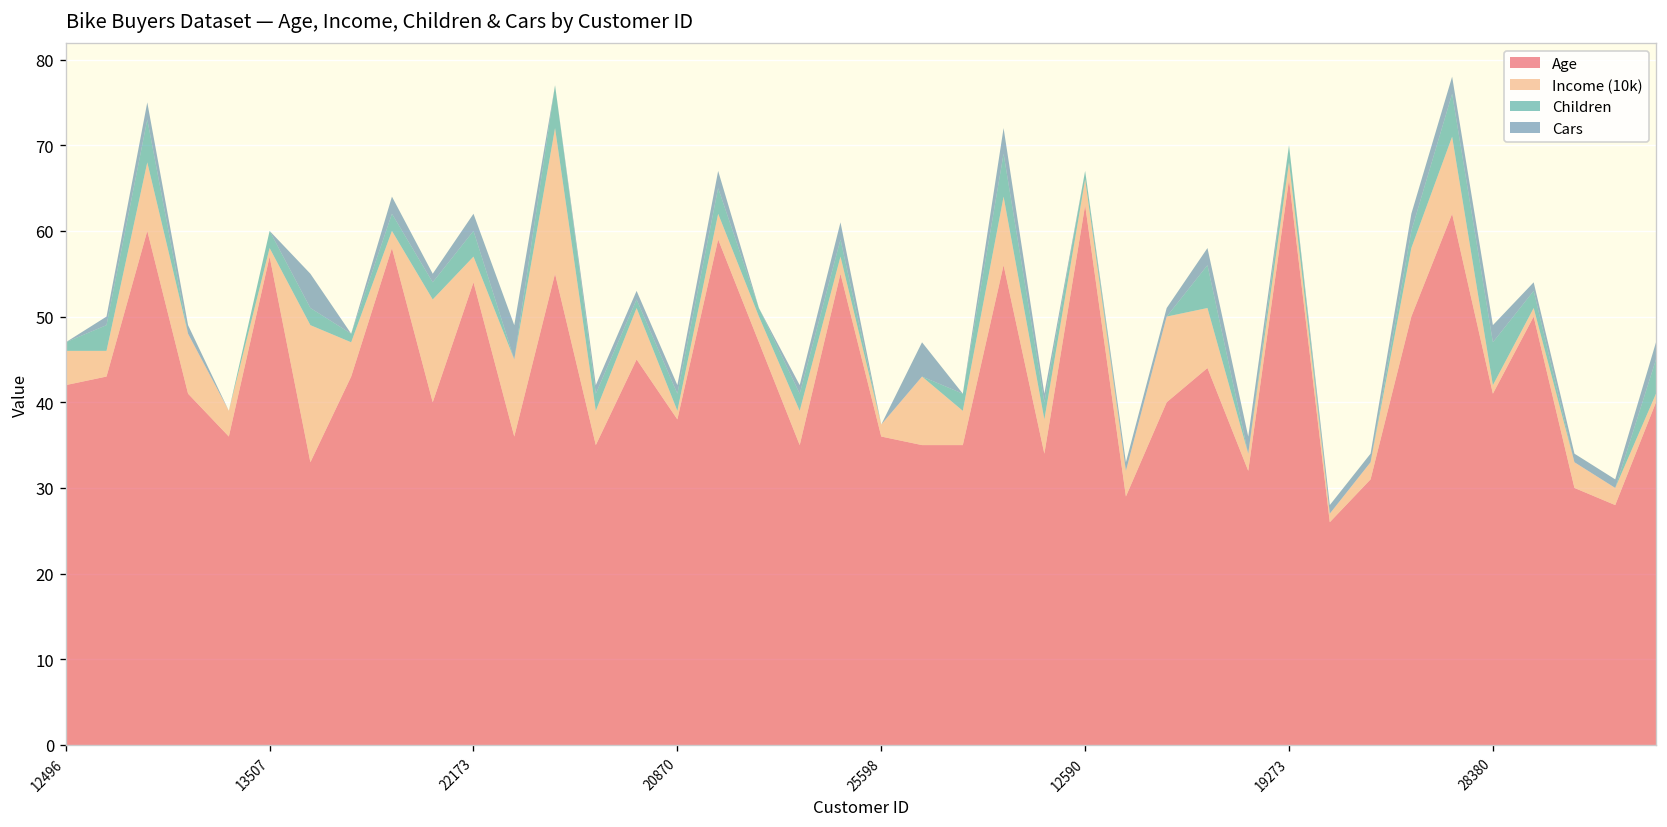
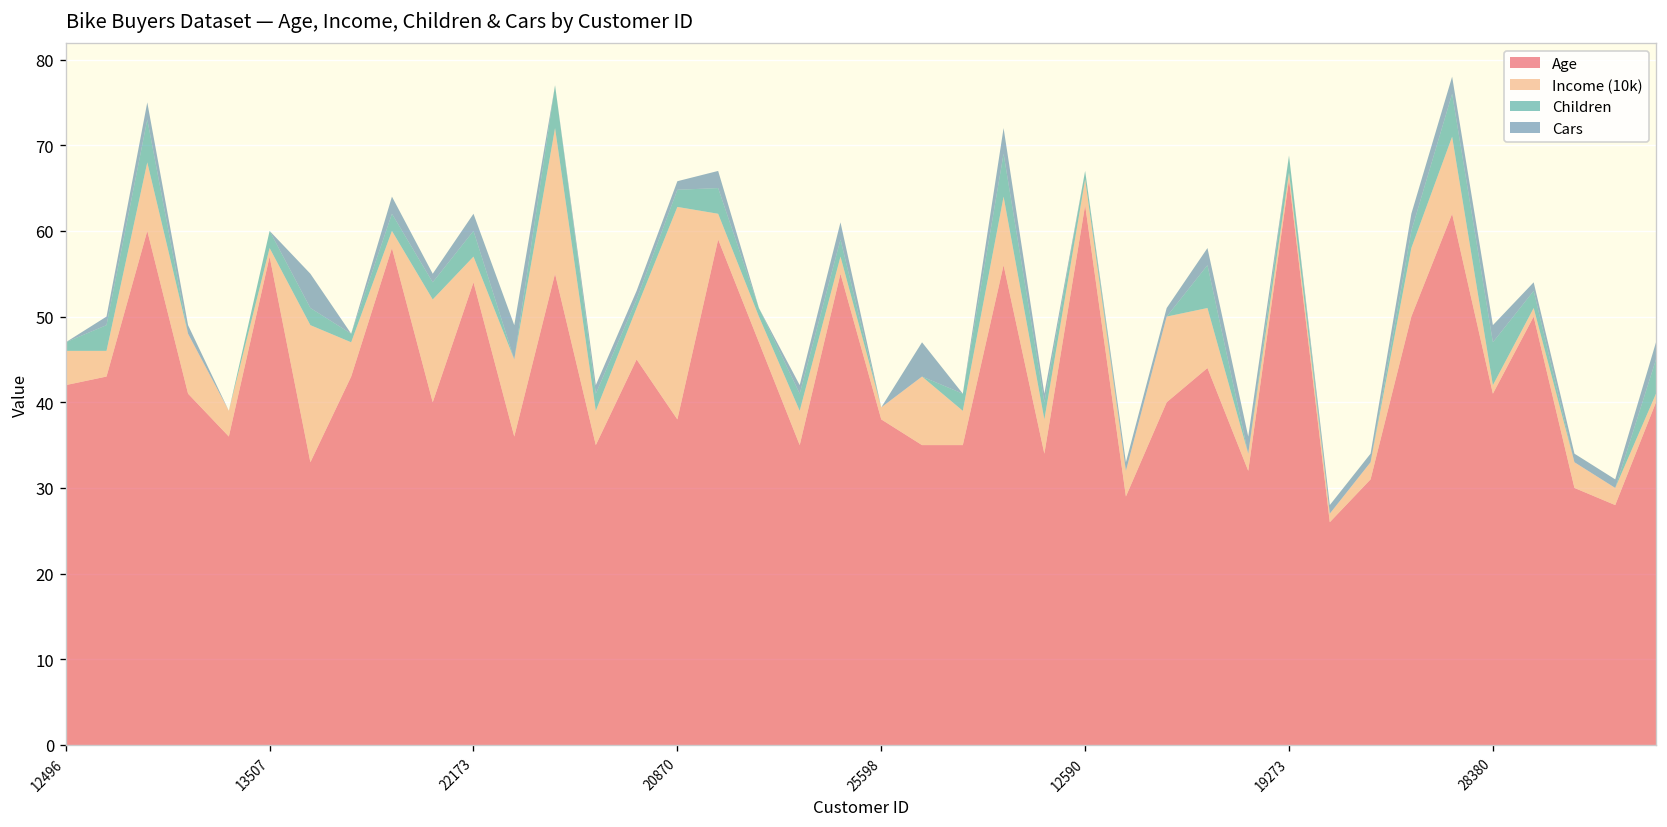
  {
    "Age": {
      "12496": 42,
      "13507": 57,
      "22173": 54,
      "20870": 38,
-     "25598": 36,
+     "25598": 38,
      "12590": 63,
      "19273": 66,
      "28380": 41
    },
    "Income (10k)": {
      "12496": 4,
      "13507": 1,
      "22173": 3,
-     "20870": 1,
+     "20870": 25,
      "12590": 3,
-     "19273": 2,
+     "19273": 1,
      "28380": 1
    }
  }
